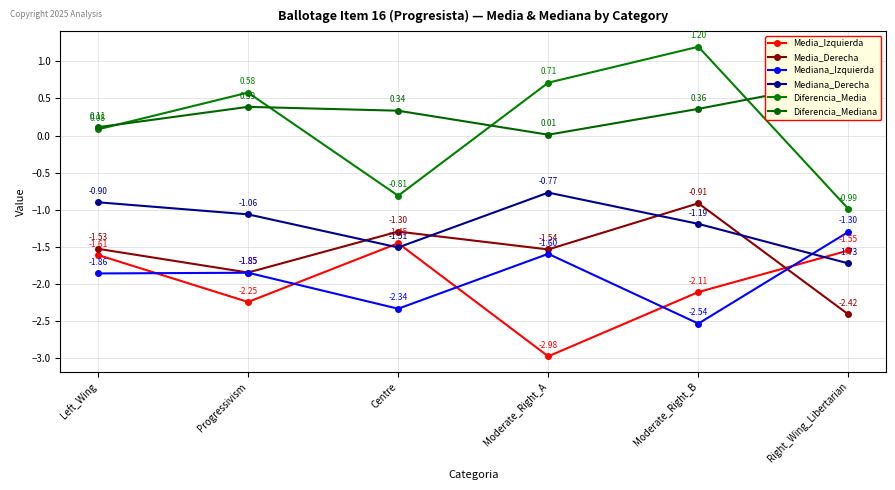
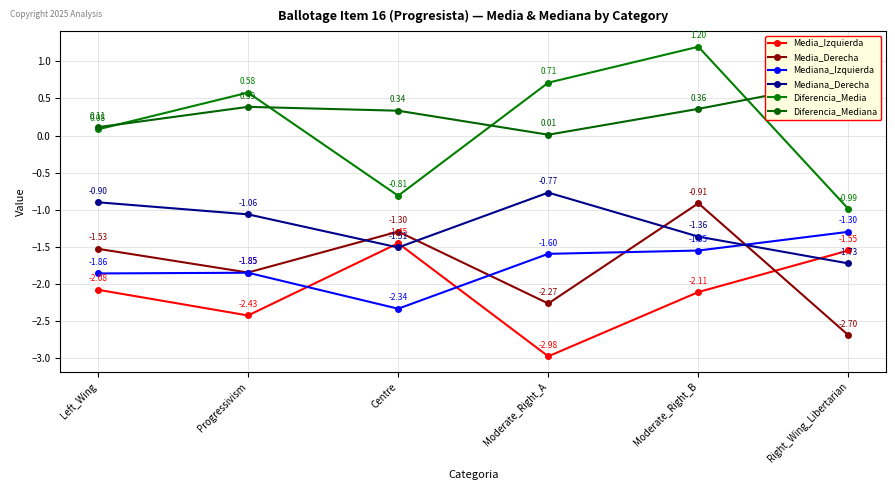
  {
    "Media_Izquierda": {
-     "Left_Wing": -1.61,
-     "Progressivism": -2.25,
+     "Left_Wing": -2.08,
+     "Progressivism": -2.43,
      "Moderate_Right_A": -2.98,
      "Moderate_Right_B": -2.11,
      "Right_Wing_Libertarian": -1.55
    },
    "Media_Derecha": {
      "Centre": -1.30,
-     "Moderate_Right_A": -1.54,
+     "Moderate_Right_A": -2.27,
      "Moderate_Right_B": -0.91,
-     "Right_Wing_Libertarian": -2.42
+     "Right_Wing_Libertarian": -2.70
    },
    "Mediana_Izquierda": {
      "Left_Wing": -1.86,
      "Centre": -2.34,
-     "Moderate_Right_B": -2.54,
+     "Moderate_Right_B": -1.55,
      "Right_Wing_Libertarian": -1.30
    },
    "Mediana_Derecha": {
      "Left_Wing": -0.90,
      "Progressivism": -1.06,
      "Moderate_Right_A": -0.77,
-     "Moderate_Right_B": -1.19
+     "Moderate_Right_B": -1.36
    }
  }
